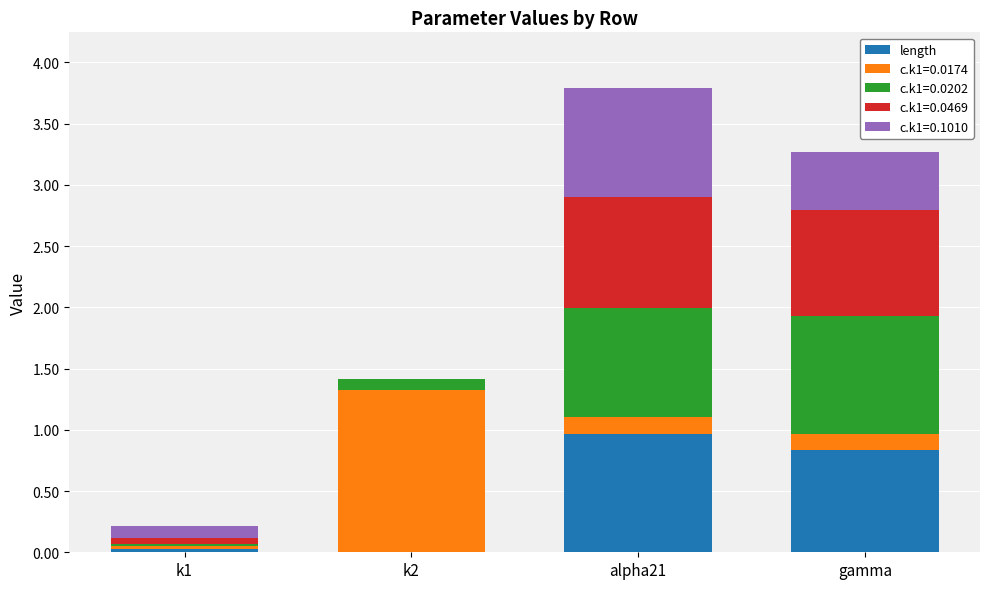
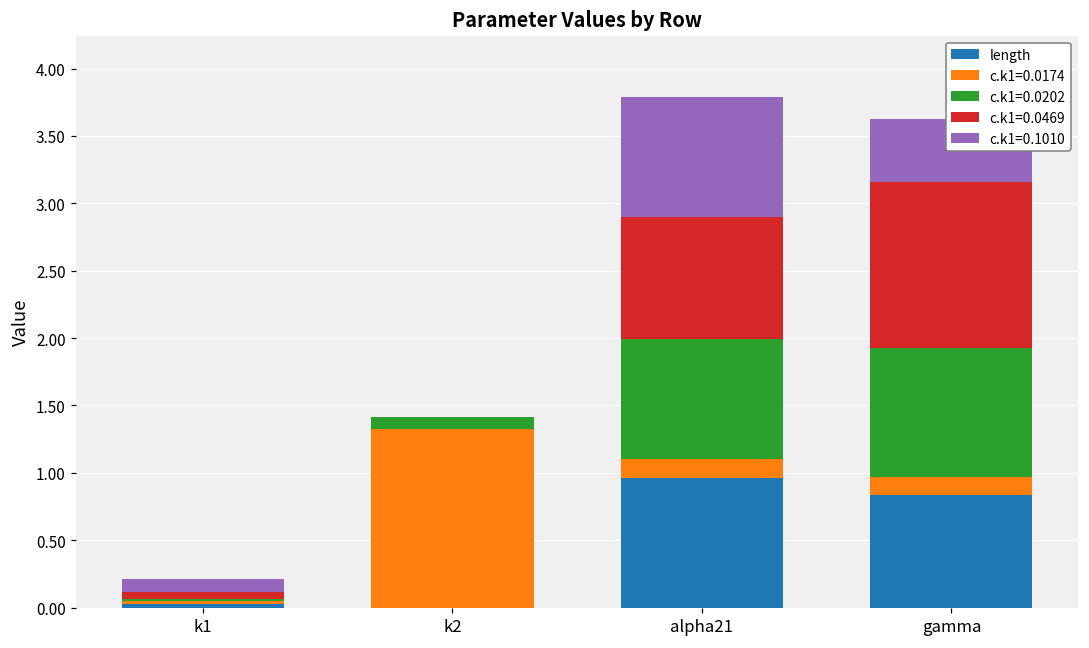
  {
    "length": {
      "k1": 0.03,
      "alpha21": 0.96,
      "gamma": 0.83
    },
    "c.k1=0.0174": {
      "k2": 1.33,
      "alpha21": 0.14,
      "gamma": 0.14
    },
    "c.k1=0.0202": {
      "k2": 0.09,
      "alpha21": 0.89,
      "gamma": 0.96
    },
    "c.k1=0.0469": {
      "k1": 0.05,
      "alpha21": 0.91,
-     "gamma": 0.87
+     "gamma": 1.23
    },
    "c.k1=0.1010": {
      "k1": 0.10,
      "alpha21": 0.89
    }
  }
